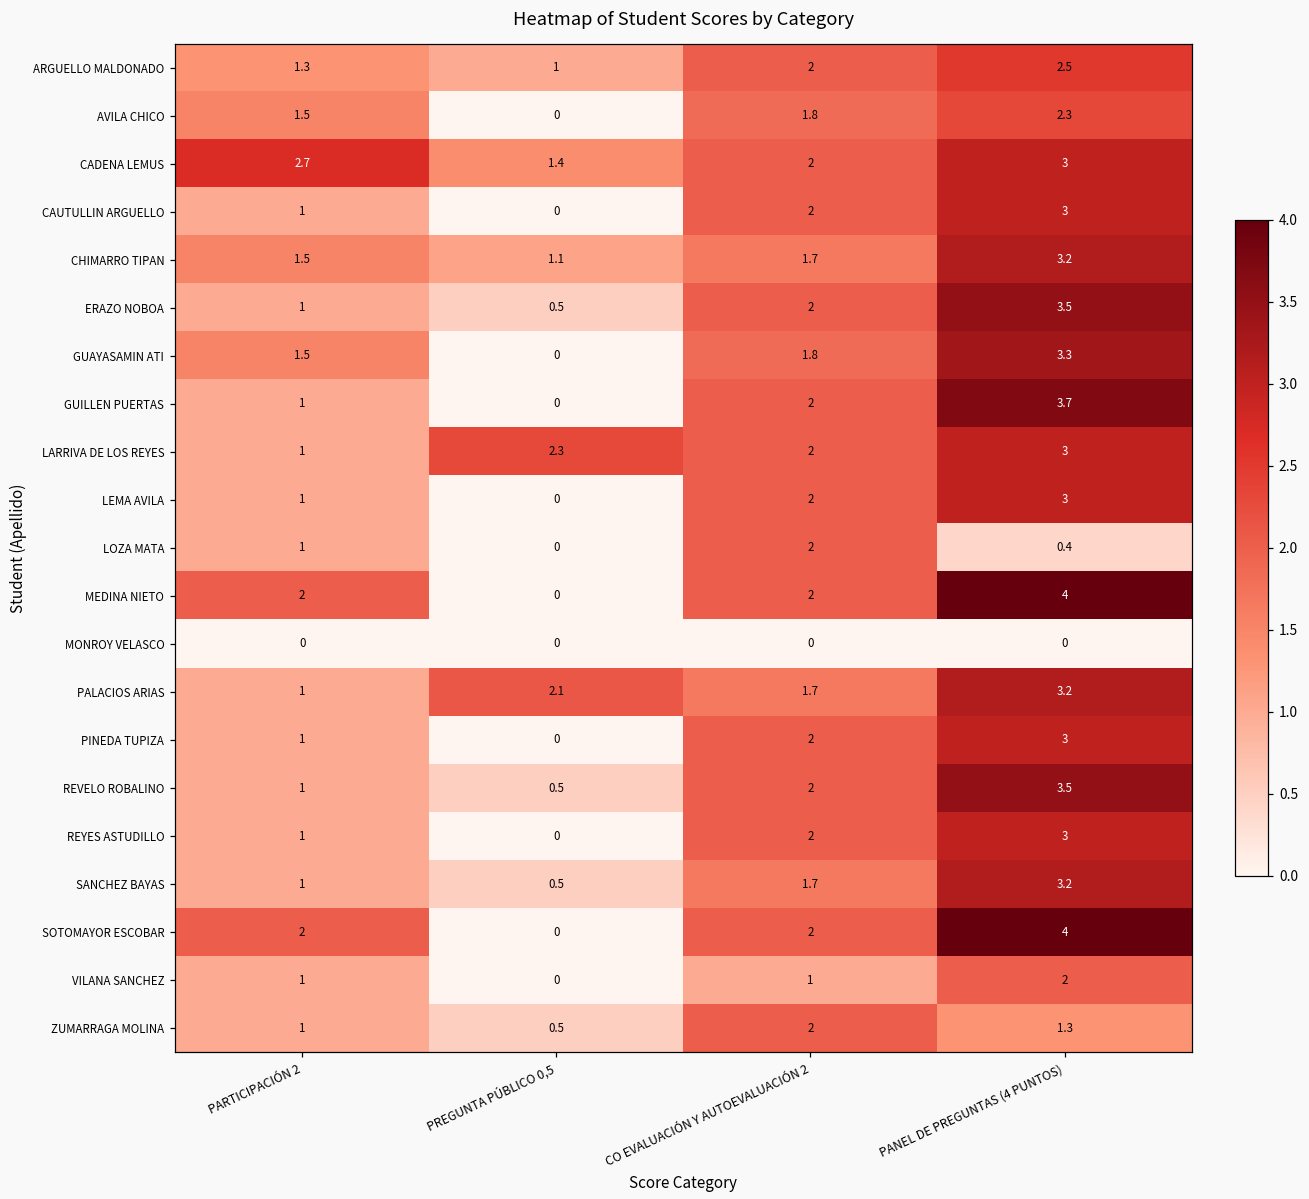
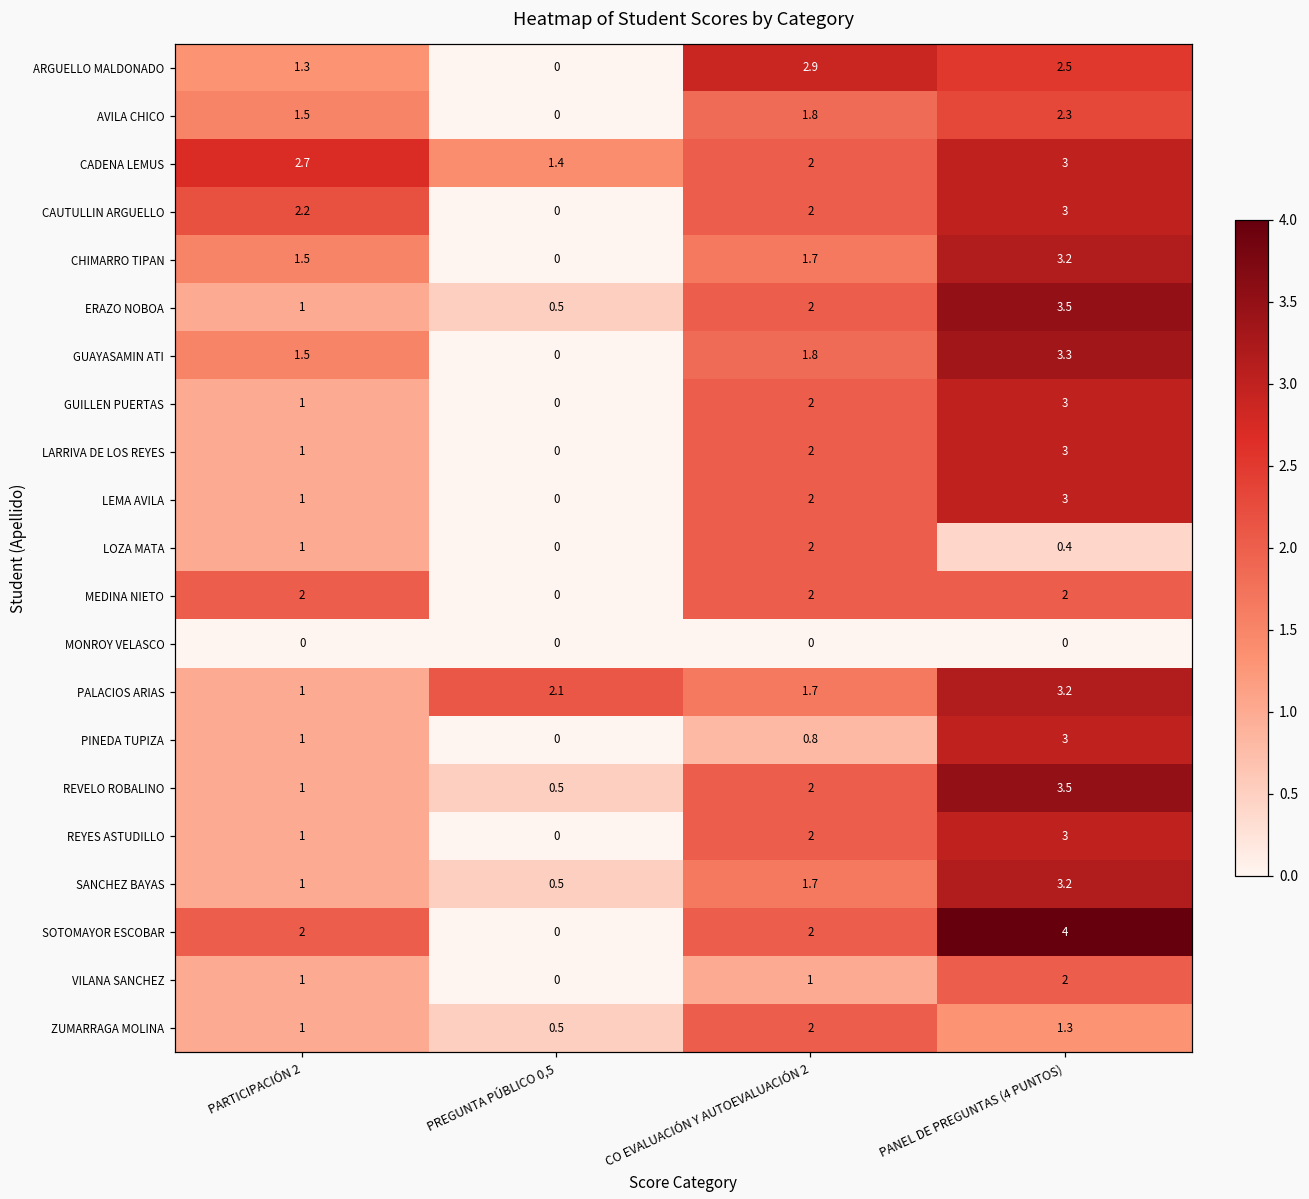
  {
    "ARGUELLO MALDONADO": {
      "PARTICIPACIÓN 2": 1.3,
-     "PREGUNTA PÚBLICO 0,5": 1,
-     "CO EVALUACIÓN Y AUTOEVALUACIÓN 2": 2,
+     "PREGUNTA PÚBLICO 0,5": 0,
+     "CO EVALUACIÓN Y AUTOEVALUACIÓN 2": 2.9,
      "PANEL DE PREGUNTAS (4 PUNTOS)": 2.5
    },
    "AVILA CHICO": {
      "PARTICIPACIÓN 2": 1.5,
      "PREGUNTA PÚBLICO 0,5": 0,
      "CO EVALUACIÓN Y AUTOEVALUACIÓN 2": 1.8,
      "PANEL DE PREGUNTAS (4 PUNTOS)": 2.3
    },
    "CADENA LEMUS": {
      "PARTICIPACIÓN 2": 2.7,
      "PREGUNTA PÚBLICO 0,5": 1.4,
      "CO EVALUACIÓN Y AUTOEVALUACIÓN 2": 2,
      "PANEL DE PREGUNTAS (4 PUNTOS)": 3
    },
    "CAUTULLIN ARGUELLO": {
-     "PARTICIPACIÓN 2": 1,
+     "PARTICIPACIÓN 2": 2.2,
      "PREGUNTA PÚBLICO 0,5": 0,
      "CO EVALUACIÓN Y AUTOEVALUACIÓN 2": 2,
      "PANEL DE PREGUNTAS (4 PUNTOS)": 3
    },
    "CHIMARRO TIPAN": {
      "PARTICIPACIÓN 2": 1.5,
-     "PREGUNTA PÚBLICO 0,5": 1.1,
+     "PREGUNTA PÚBLICO 0,5": 0,
      "CO EVALUACIÓN Y AUTOEVALUACIÓN 2": 1.7,
      "PANEL DE PREGUNTAS (4 PUNTOS)": 3.2
    },
    "ERAZO NOBOA": {
      "PARTICIPACIÓN 2": 1,
      "PREGUNTA PÚBLICO 0,5": 0.5,
      "CO EVALUACIÓN Y AUTOEVALUACIÓN 2": 2,
      "PANEL DE PREGUNTAS (4 PUNTOS)": 3.5
    },
    "GUAYASAMIN ATI": {
      "PARTICIPACIÓN 2": 1.5,
      "PREGUNTA PÚBLICO 0,5": 0,
      "CO EVALUACIÓN Y AUTOEVALUACIÓN 2": 1.8,
      "PANEL DE PREGUNTAS (4 PUNTOS)": 3.3
    },
    "GUILLEN PUERTAS": {
      "PARTICIPACIÓN 2": 1,
      "PREGUNTA PÚBLICO 0,5": 0,
      "CO EVALUACIÓN Y AUTOEVALUACIÓN 2": 2,
-     "PANEL DE PREGUNTAS (4 PUNTOS)": 3.7
+     "PANEL DE PREGUNTAS (4 PUNTOS)": 3
    },
    "LARRIVA DE LOS REYES": {
      "PARTICIPACIÓN 2": 1,
-     "PREGUNTA PÚBLICO 0,5": 2.3,
+     "PREGUNTA PÚBLICO 0,5": 0,
      "CO EVALUACIÓN Y AUTOEVALUACIÓN 2": 2,
      "PANEL DE PREGUNTAS (4 PUNTOS)": 3
    },
    "LEMA AVILA": {
      "PARTICIPACIÓN 2": 1,
      "PREGUNTA PÚBLICO 0,5": 0,
      "CO EVALUACIÓN Y AUTOEVALUACIÓN 2": 2,
      "PANEL DE PREGUNTAS (4 PUNTOS)": 3
    },
    "LOZA MATA": {
      "PARTICIPACIÓN 2": 1,
      "PREGUNTA PÚBLICO 0,5": 0,
      "CO EVALUACIÓN Y AUTOEVALUACIÓN 2": 2,
      "PANEL DE PREGUNTAS (4 PUNTOS)": 0.4
    },
    "MEDINA NIETO": {
      "PARTICIPACIÓN 2": 2,
      "PREGUNTA PÚBLICO 0,5": 0,
      "CO EVALUACIÓN Y AUTOEVALUACIÓN 2": 2,
-     "PANEL DE PREGUNTAS (4 PUNTOS)": 4
+     "PANEL DE PREGUNTAS (4 PUNTOS)": 2
    },
    "MONROY VELASCO": {
      "PARTICIPACIÓN 2": 0,
      "PREGUNTA PÚBLICO 0,5": 0,
      "CO EVALUACIÓN Y AUTOEVALUACIÓN 2": 0,
      "PANEL DE PREGUNTAS (4 PUNTOS)": 0
    },
    "PALACIOS ARIAS": {
      "PARTICIPACIÓN 2": 1,
      "PREGUNTA PÚBLICO 0,5": 2.1,
      "CO EVALUACIÓN Y AUTOEVALUACIÓN 2": 1.7,
      "PANEL DE PREGUNTAS (4 PUNTOS)": 3.2
    },
    "PINEDA TUPIZA": {
      "PARTICIPACIÓN 2": 1,
      "PREGUNTA PÚBLICO 0,5": 0,
-     "CO EVALUACIÓN Y AUTOEVALUACIÓN 2": 2,
+     "CO EVALUACIÓN Y AUTOEVALUACIÓN 2": 0.8,
      "PANEL DE PREGUNTAS (4 PUNTOS)": 3
    },
    "REVELO ROBALINO": {
      "PARTICIPACIÓN 2": 1,
      "PREGUNTA PÚBLICO 0,5": 0.5,
      "CO EVALUACIÓN Y AUTOEVALUACIÓN 2": 2,
      "PANEL DE PREGUNTAS (4 PUNTOS)": 3.5
    },
    "REYES ASTUDILLO": {
      "PARTICIPACIÓN 2": 1,
      "PREGUNTA PÚBLICO 0,5": 0,
      "CO EVALUACIÓN Y AUTOEVALUACIÓN 2": 2,
      "PANEL DE PREGUNTAS (4 PUNTOS)": 3
    },
    "SANCHEZ BAYAS": {
      "PARTICIPACIÓN 2": 1,
      "PREGUNTA PÚBLICO 0,5": 0.5,
      "CO EVALUACIÓN Y AUTOEVALUACIÓN 2": 1.7,
      "PANEL DE PREGUNTAS (4 PUNTOS)": 3.2
    },
    "SOTOMAYOR ESCOBAR": {
      "PARTICIPACIÓN 2": 2,
      "PREGUNTA PÚBLICO 0,5": 0,
      "CO EVALUACIÓN Y AUTOEVALUACIÓN 2": 2,
      "PANEL DE PREGUNTAS (4 PUNTOS)": 4
    },
    "VILANA SANCHEZ": {
      "PARTICIPACIÓN 2": 1,
      "PREGUNTA PÚBLICO 0,5": 0,
      "CO EVALUACIÓN Y AUTOEVALUACIÓN 2": 1,
      "PANEL DE PREGUNTAS (4 PUNTOS)": 2
    },
    "ZUMARRAGA MOLINA": {
      "PARTICIPACIÓN 2": 1,
      "PREGUNTA PÚBLICO 0,5": 0.5,
      "CO EVALUACIÓN Y AUTOEVALUACIÓN 2": 2,
      "PANEL DE PREGUNTAS (4 PUNTOS)": 1.3
    }
  }
